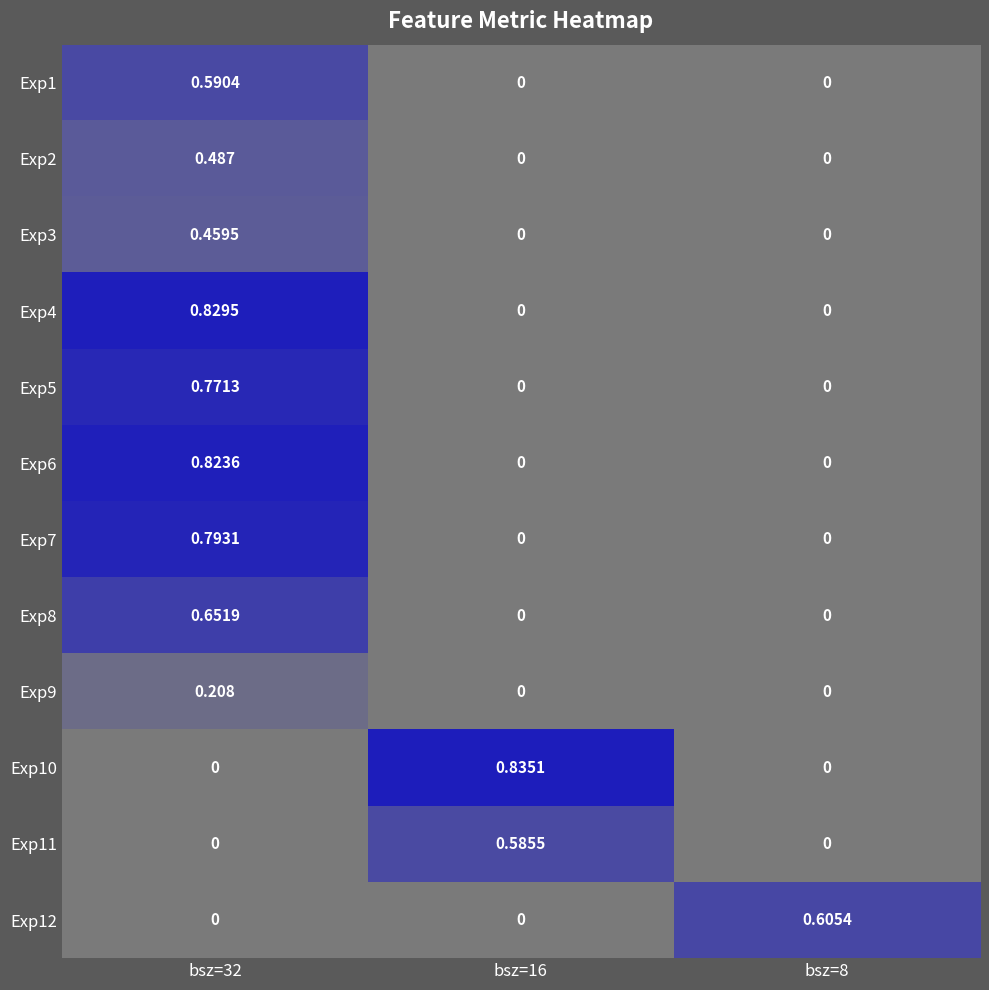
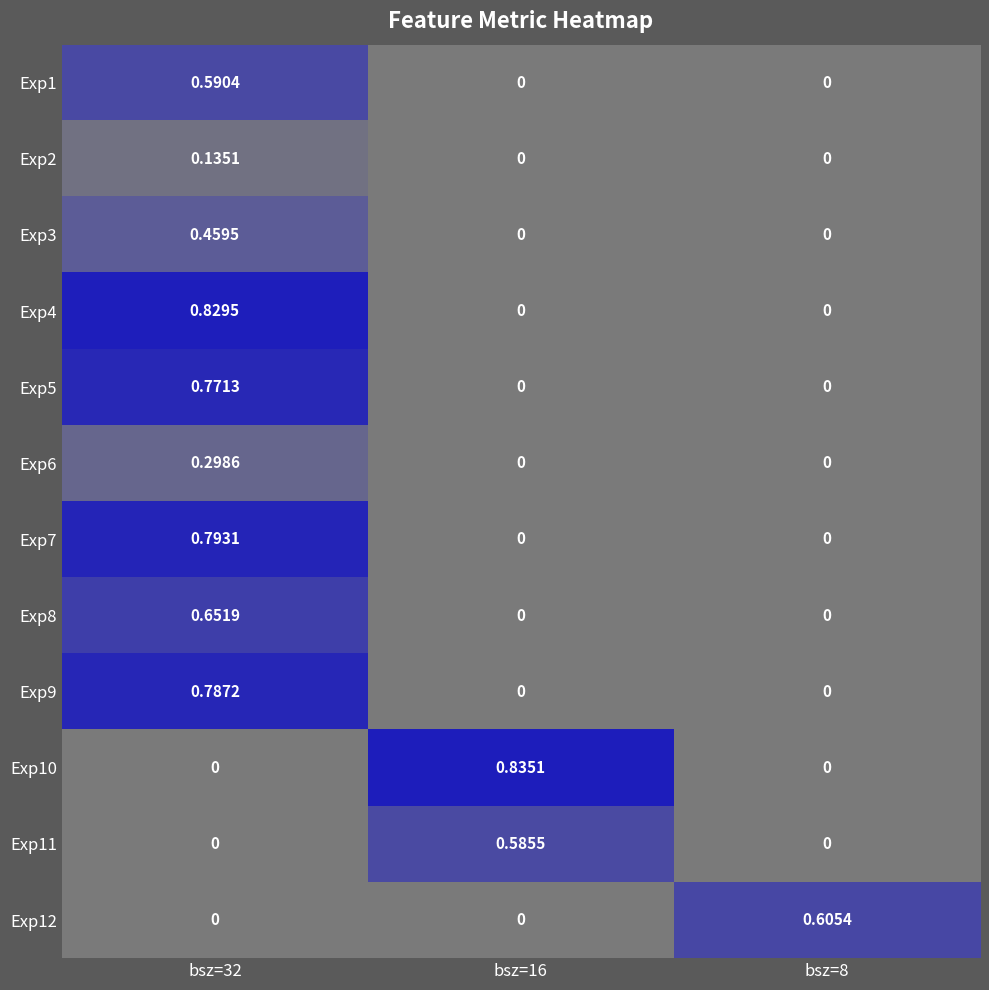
  {
    "Exp1": {
      "bsz=32": 0.5904,
      "bsz=16": 0,
      "bsz=8": 0
    },
    "Exp2": {
-     "bsz=32": 0.487,
+     "bsz=32": 0.1351,
      "bsz=16": 0,
      "bsz=8": 0
    },
    "Exp3": {
      "bsz=32": 0.4595,
      "bsz=16": 0,
      "bsz=8": 0
    },
    "Exp4": {
      "bsz=32": 0.8295,
      "bsz=16": 0,
      "bsz=8": 0
    },
    "Exp5": {
      "bsz=32": 0.7713,
      "bsz=16": 0,
      "bsz=8": 0
    },
    "Exp6": {
-     "bsz=32": 0.8236,
+     "bsz=32": 0.2986,
      "bsz=16": 0,
      "bsz=8": 0
    },
    "Exp7": {
      "bsz=32": 0.7931,
      "bsz=16": 0,
      "bsz=8": 0
    },
    "Exp8": {
      "bsz=32": 0.6519,
      "bsz=16": 0,
      "bsz=8": 0
    },
    "Exp9": {
-     "bsz=32": 0.208,
+     "bsz=32": 0.7872,
      "bsz=16": 0,
      "bsz=8": 0
    },
    "Exp10": {
      "bsz=32": 0,
      "bsz=16": 0.8351,
      "bsz=8": 0
    },
    "Exp11": {
      "bsz=32": 0,
      "bsz=16": 0.5855,
      "bsz=8": 0
    },
    "Exp12": {
      "bsz=32": 0,
      "bsz=16": 0,
      "bsz=8": 0.6054
    }
  }
